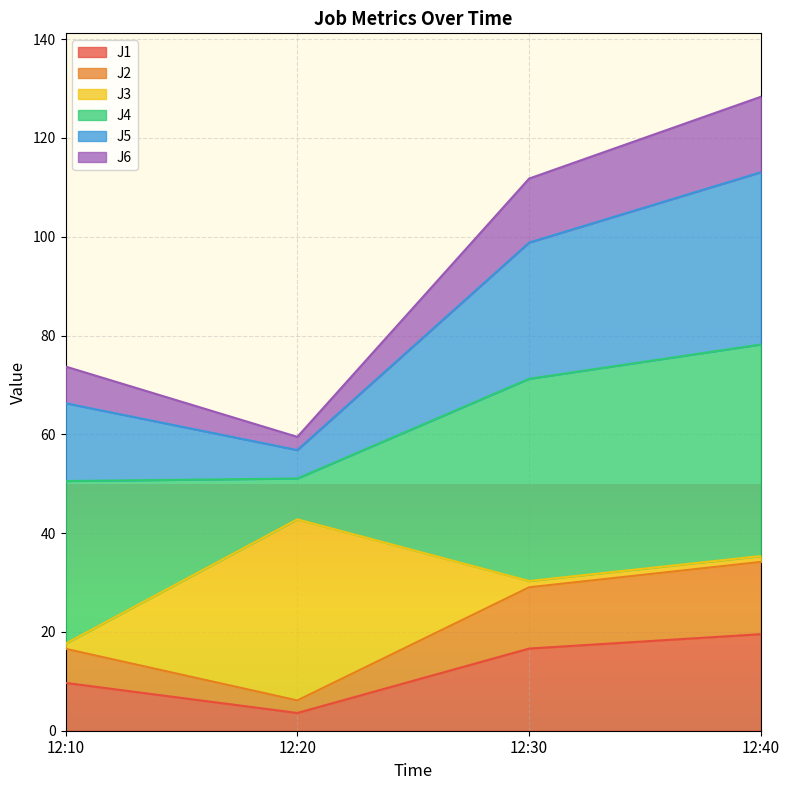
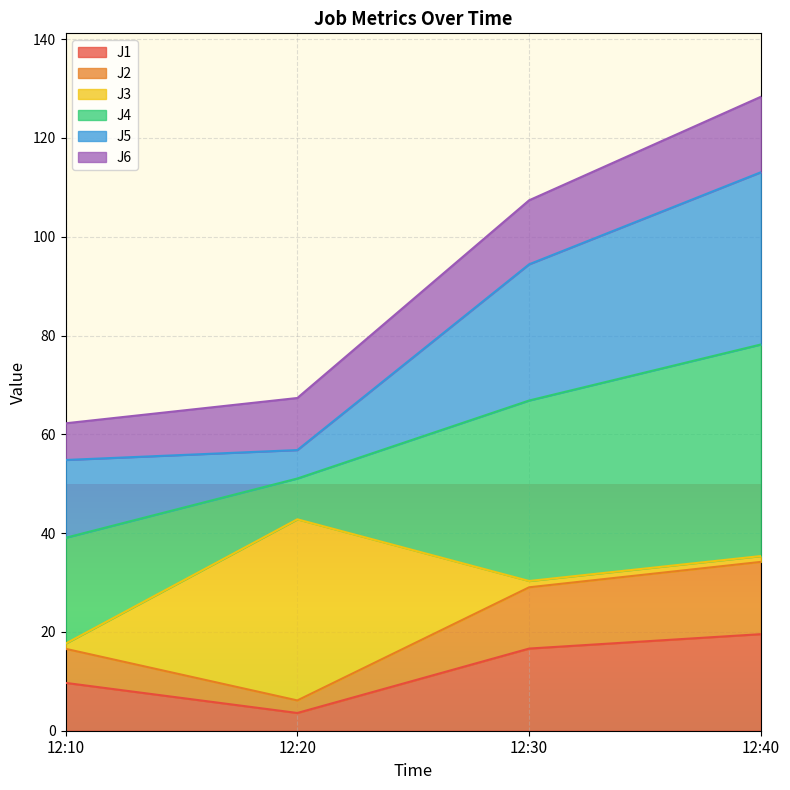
  {
    "J3": {
      "12:10": 1,
      "12:20": 37,
      "12:30": 1,
      "12:40": 1
    },
    "J4": {
-     "12:10": 33,
+     "12:10": 21,
      "12:20": 8,
-     "12:30": 41,
+     "12:30": 37,
      "12:40": 43
    },
    "J5": {
      "12:10": 16,
      "12:20": 6,
      "12:30": 28,
      "12:40": 35
    },
    "J6": {
      "12:10": 7,
-     "12:20": 3,
+     "12:20": 11,
      "12:30": 13,
      "12:40": 15
    }
  }
